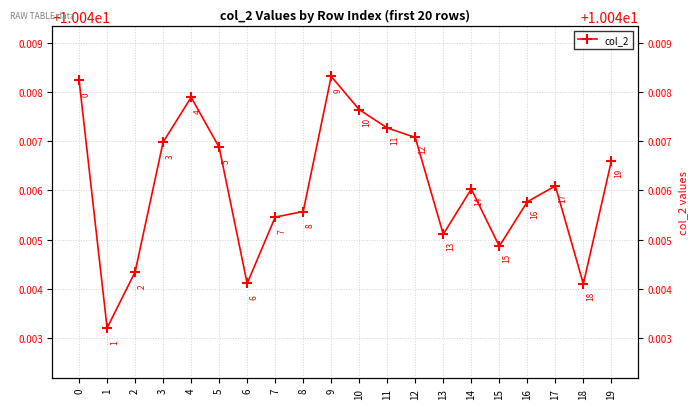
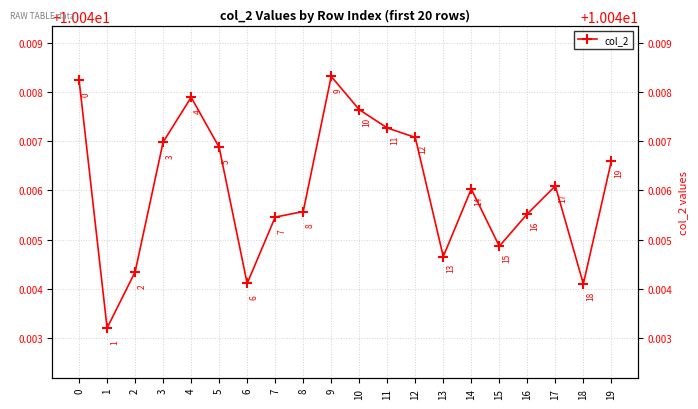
  {
-   "13": 10.0451,
-   "16": 10.0458
+   "13": 10.0447,
+   "16": 10.0455
  }
